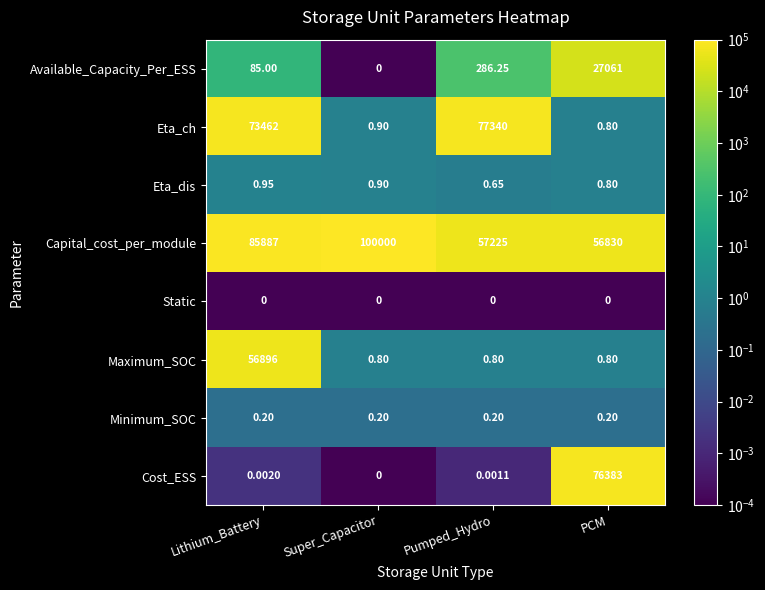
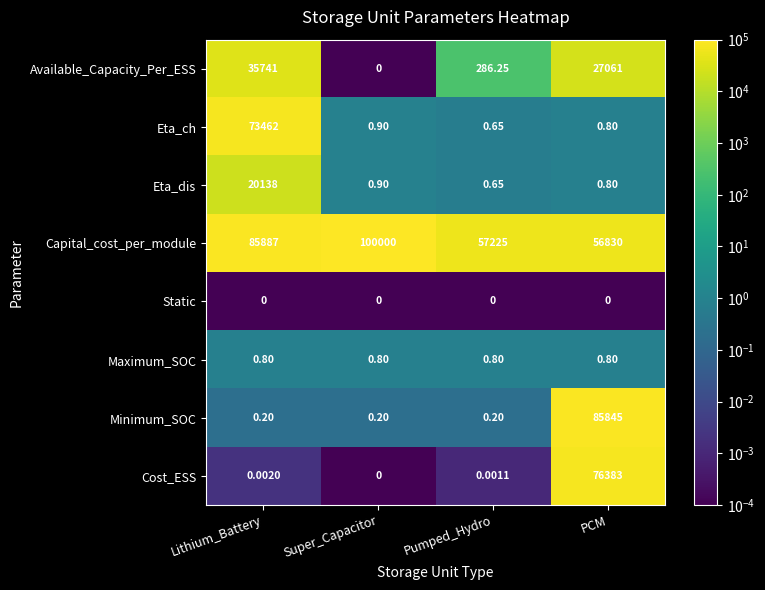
  {
    "Available_Capacity_Per_ESS": {
-     "Lithium_Battery": 85.00,
+     "Lithium_Battery": 35741,
      "Super_Capacitor": 0,
      "Pumped_Hydro": 286.25,
      "PCM": 27061
    },
    "Eta_ch": {
      "Lithium_Battery": 73462,
      "Super_Capacitor": 0.90,
-     "Pumped_Hydro": 77340,
+     "Pumped_Hydro": 0.65,
      "PCM": 0.80
    },
    "Eta_dis": {
-     "Lithium_Battery": 0.95,
+     "Lithium_Battery": 20138,
      "Super_Capacitor": 0.90,
      "Pumped_Hydro": 0.65,
      "PCM": 0.80
    },
    "Capital_cost_per_module": {
      "Lithium_Battery": 85887,
      "Super_Capacitor": 100000,
      "Pumped_Hydro": 57225,
      "PCM": 56830
    },
    "Static": {
      "Lithium_Battery": 0,
      "Super_Capacitor": 0,
      "Pumped_Hydro": 0,
      "PCM": 0
    },
    "Maximum_SOC": {
-     "Lithium_Battery": 56896,
+     "Lithium_Battery": 0.80,
      "Super_Capacitor": 0.80,
      "Pumped_Hydro": 0.80,
      "PCM": 0.80
    },
    "Minimum_SOC": {
      "Lithium_Battery": 0.20,
      "Super_Capacitor": 0.20,
      "Pumped_Hydro": 0.20,
-     "PCM": 0.20
+     "PCM": 85845
    },
    "Cost_ESS": {
      "Lithium_Battery": 0.0020,
      "Super_Capacitor": 0,
      "Pumped_Hydro": 0.0011,
      "PCM": 76383
    }
  }
